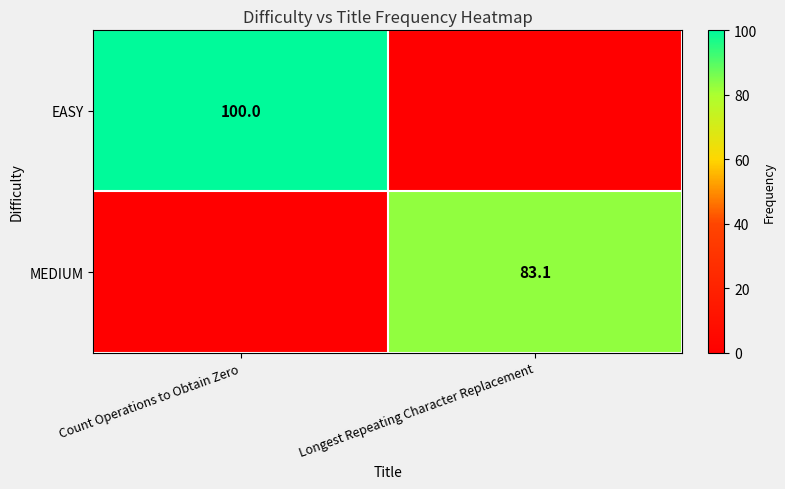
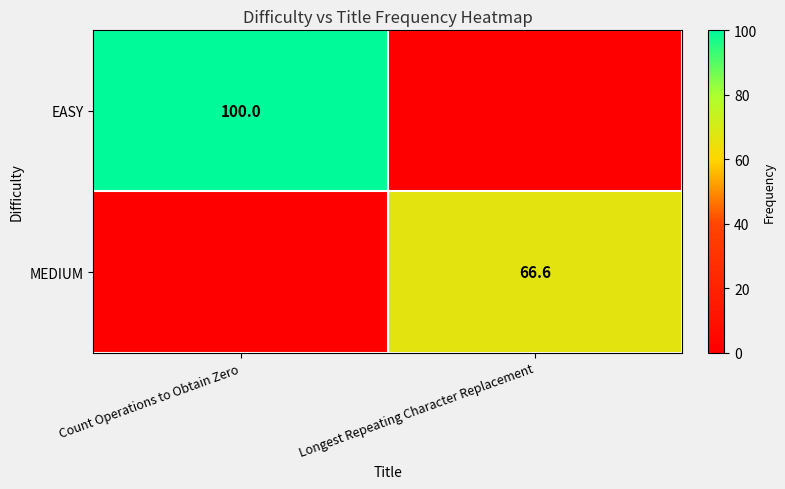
  {
    "EASY": {
      "Count Operations to Obtain Zero": 100.0
    },
    "MEDIUM": {
-     "Longest Repeating Character Replacement": 83.1
+     "Longest Repeating Character Replacement": 66.6
    }
  }
